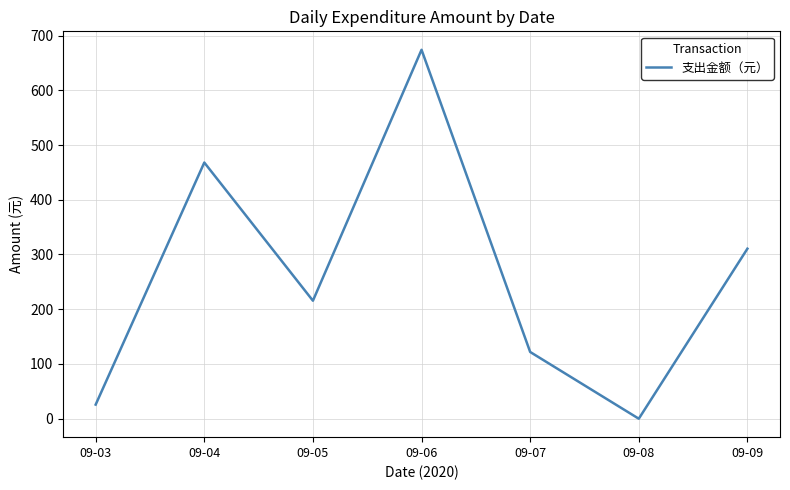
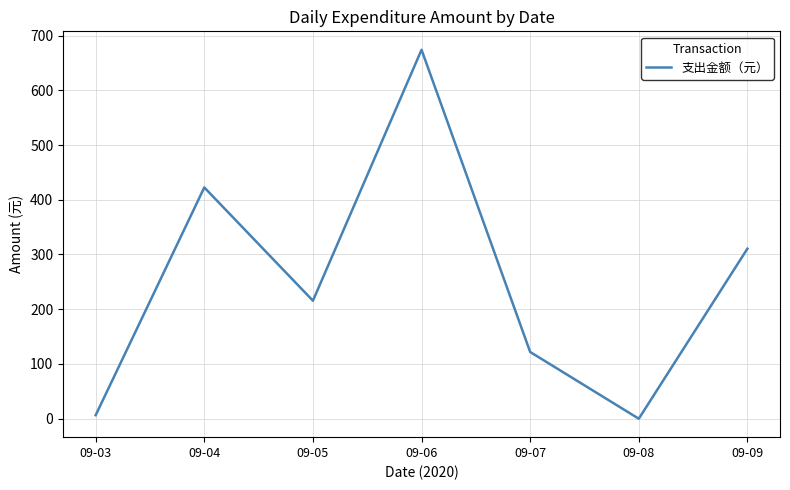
  {
-   "09-03": 30,
-   "09-04": 470,
+   "09-03": 10,
+   "09-04": 420,
    "09-05": 220,
    "09-06": 670,
    "09-07": 120,
    "09-08": 0,
    "09-09": 310
  }
